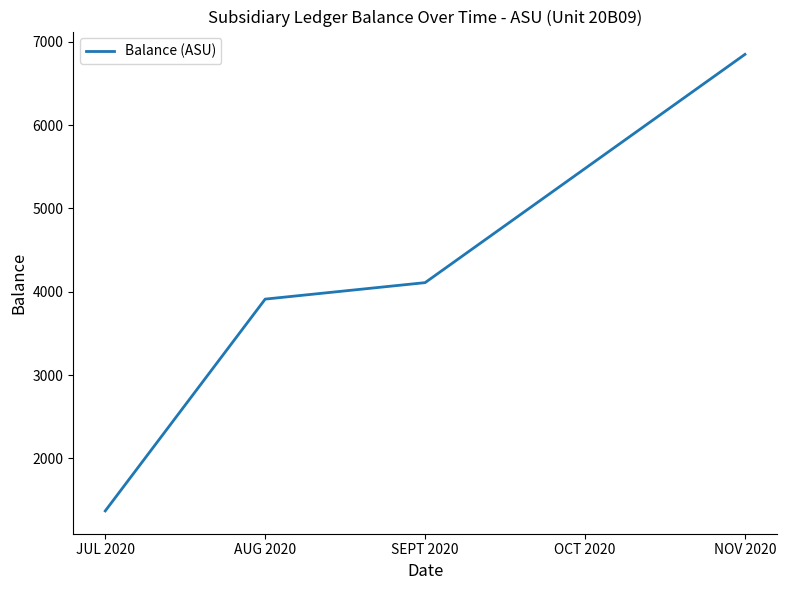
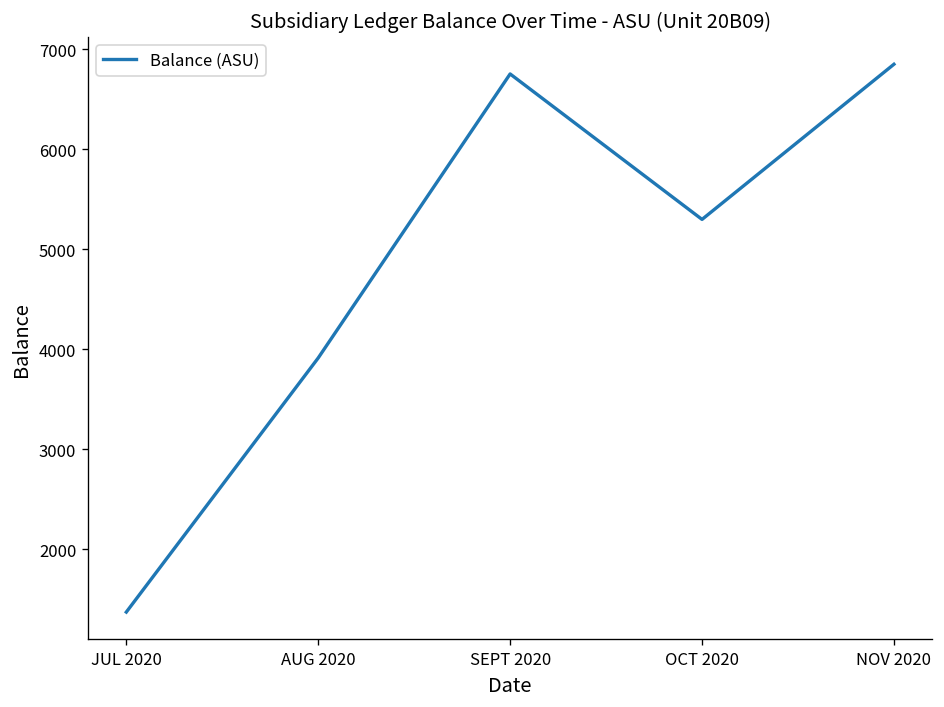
  {
    "JUL 2020": 1400,
    "AUG 2020": 3900,
-   "SEPT 2020": 4100,
-   "OCT 2020": 5500,
+   "SEPT 2020": 6800,
+   "OCT 2020": 5300,
    "NOV 2020": 6800
  }
